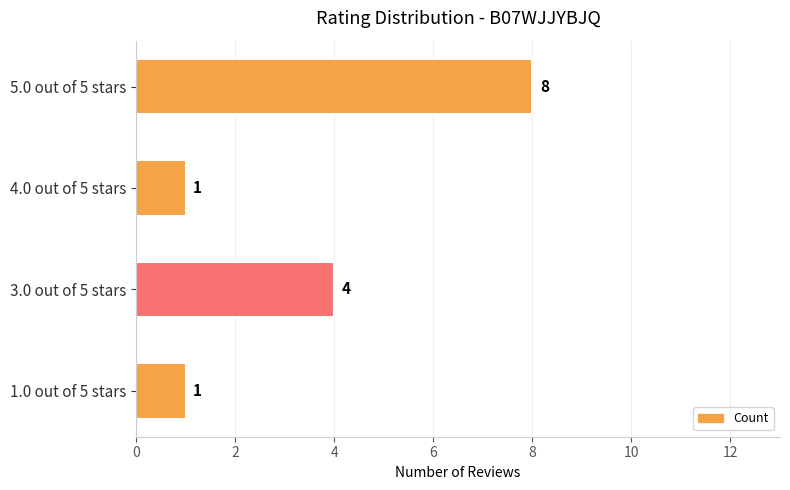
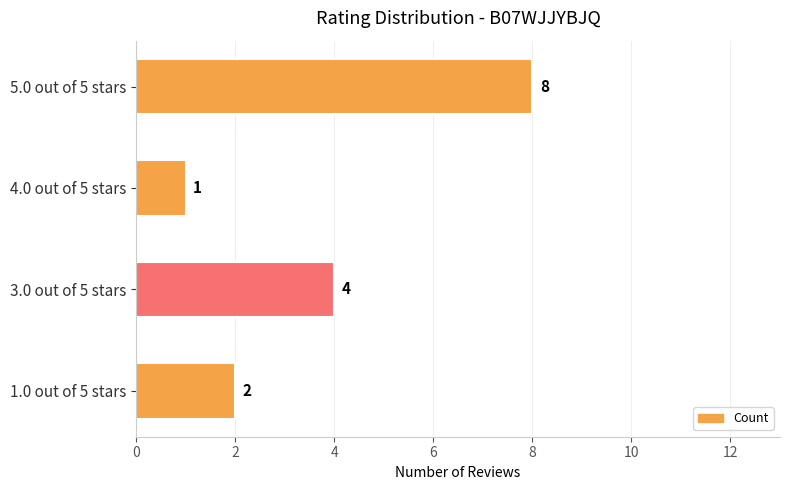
  {
    "5.0 out of 5 stars": 8,
    "4.0 out of 5 stars": 1,
    "3.0 out of 5 stars": 4,
-   "1.0 out of 5 stars": 1
+   "1.0 out of 5 stars": 2
  }
